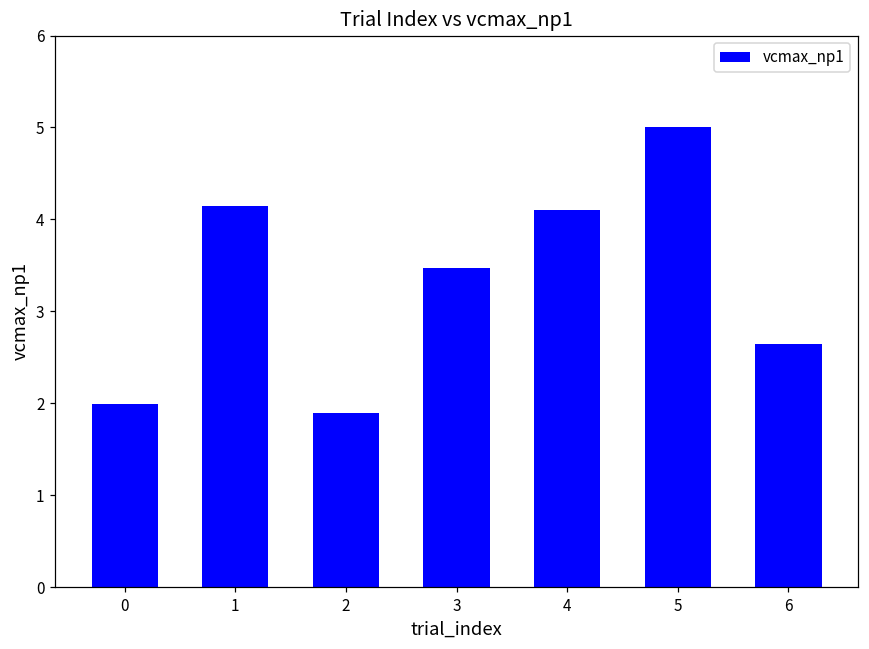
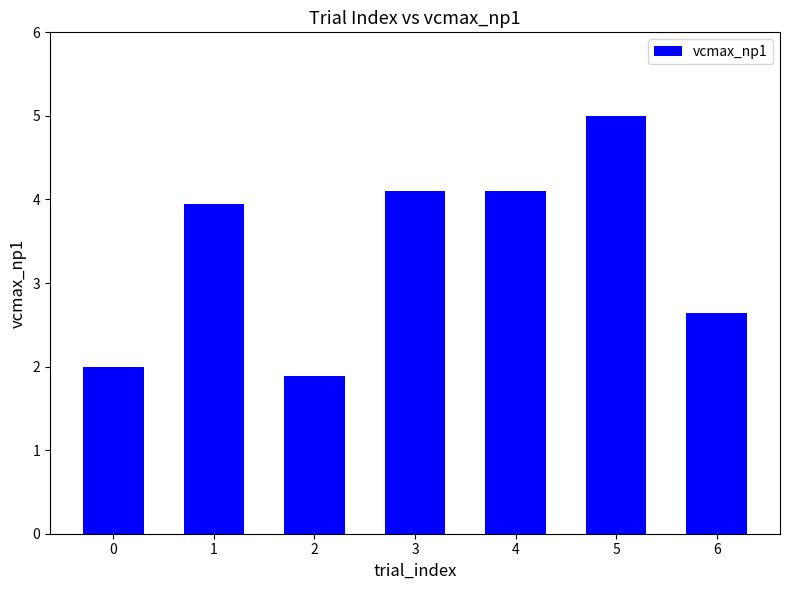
  {
    "0": 2.0,
-   "1": 4.2,
+   "1": 3.9,
    "2": 1.9,
-   "3": 3.5,
+   "3": 4.1,
    "4": 4.1,
    "5": 5.0,
    "6": 2.6
  }
